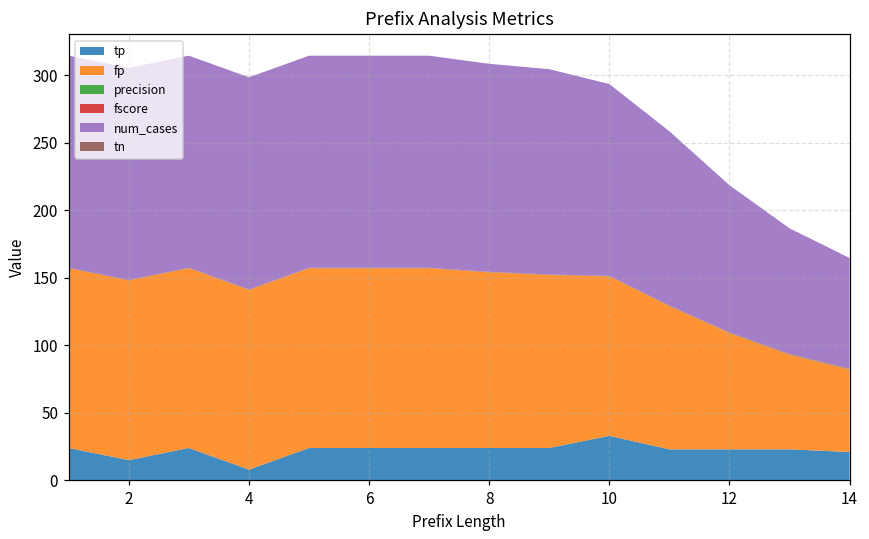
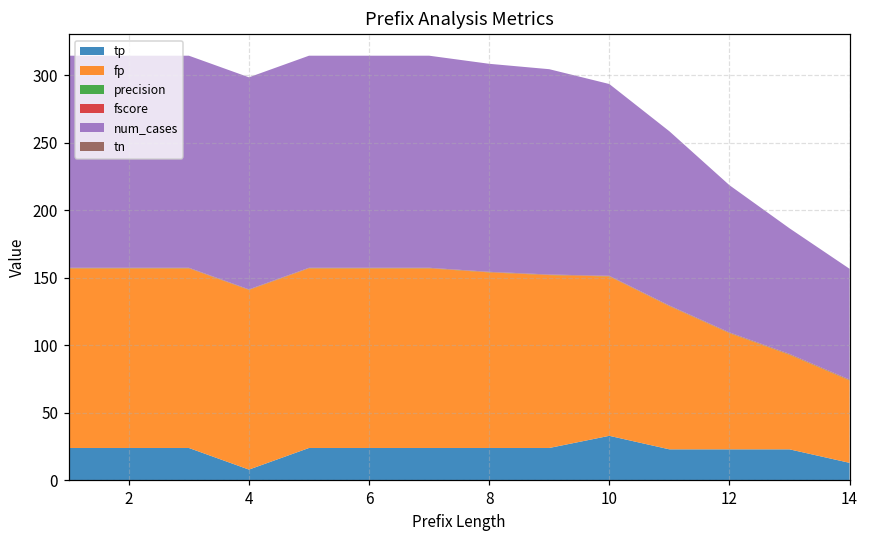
  {
    "tp": {
-     "2": 15,
+     "2": 24,
      "4": 8,
      "6": 24,
      "8": 24,
      "10": 33,
      "12": 23,
-     "14": 21
+     "14": 13
    },
    "num_cases": {
      "4": 157,
      "10": 142
    }
  }
